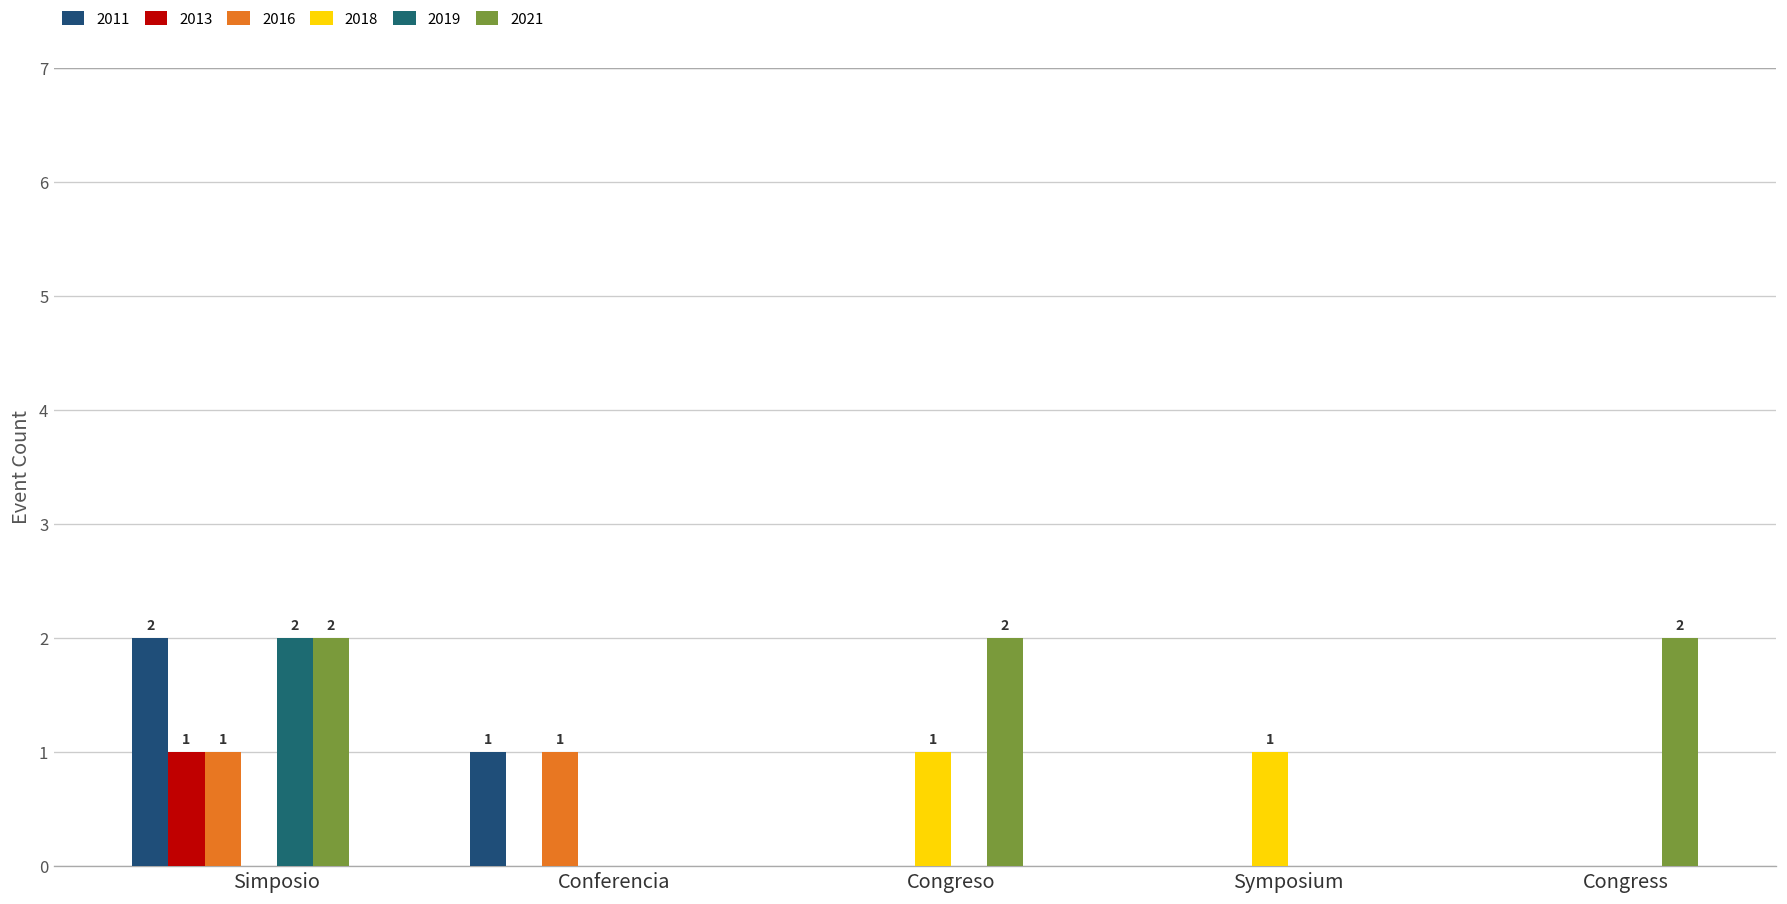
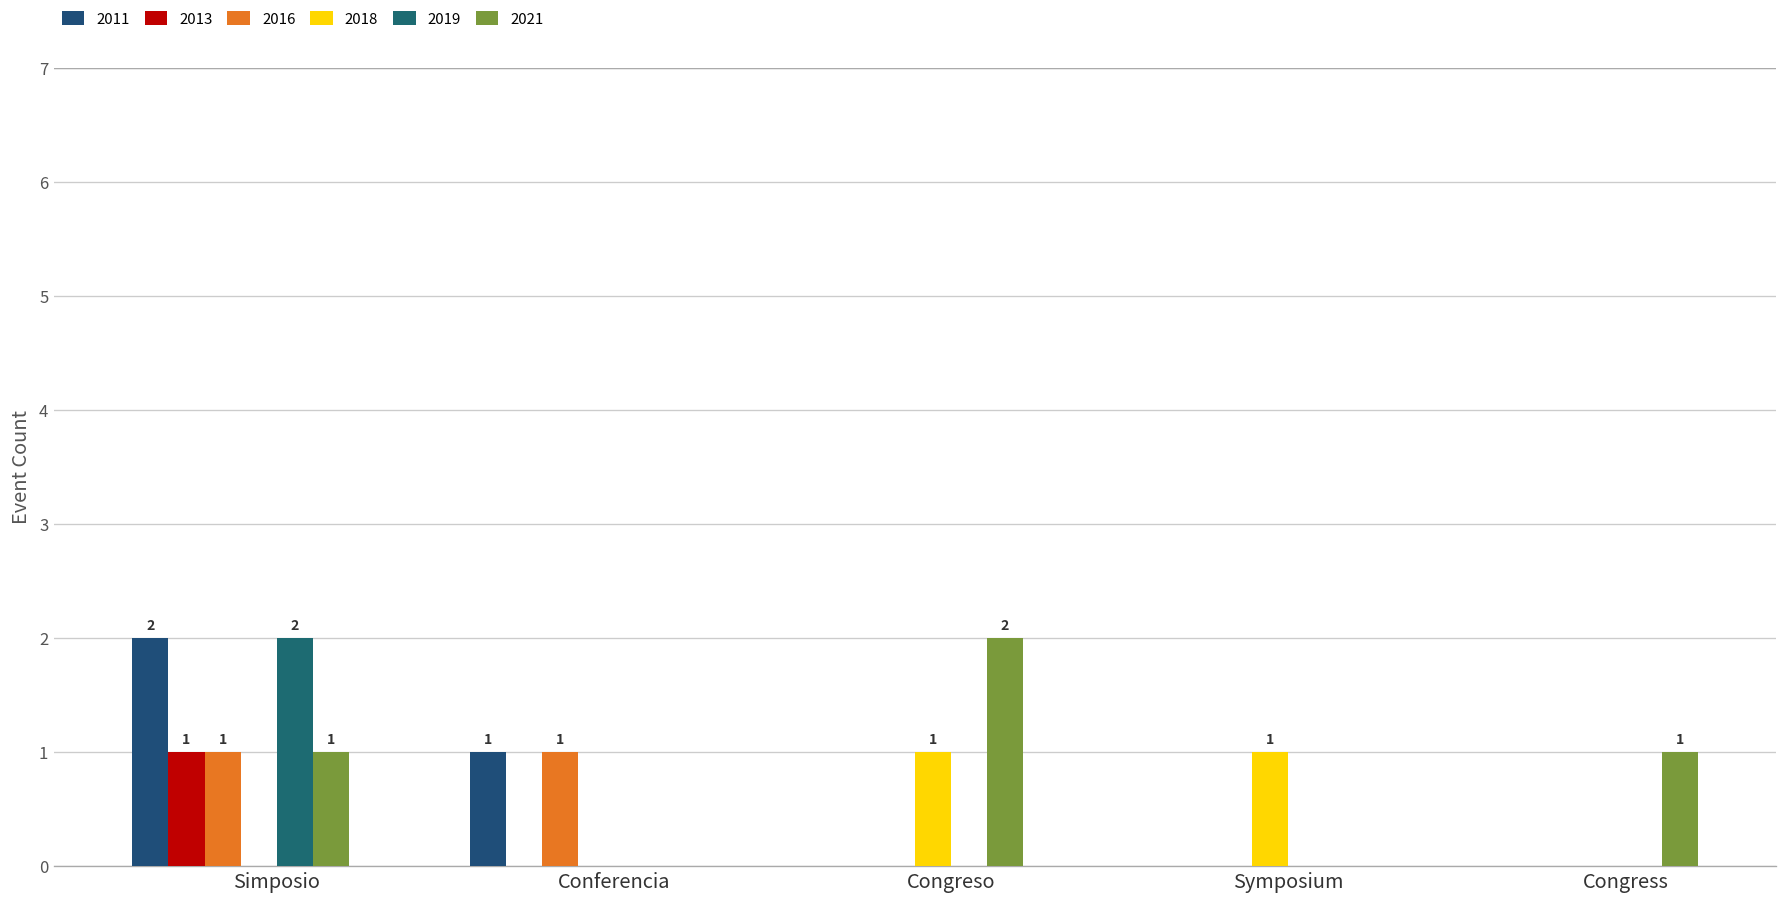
  {
    "2013": {
      "Simposio": 1
    },
    "2016": {
      "Simposio": 1,
      "Conferencia": 1
    },
    "2018": {
      "Congreso": 1,
      "Symposium": 1
    },
    "2021": {
-     "Simposio": 2,
+     "Simposio": 1,
      "Congreso": 2,
-     "Congress": 2
+     "Congress": 1
    }
  }
